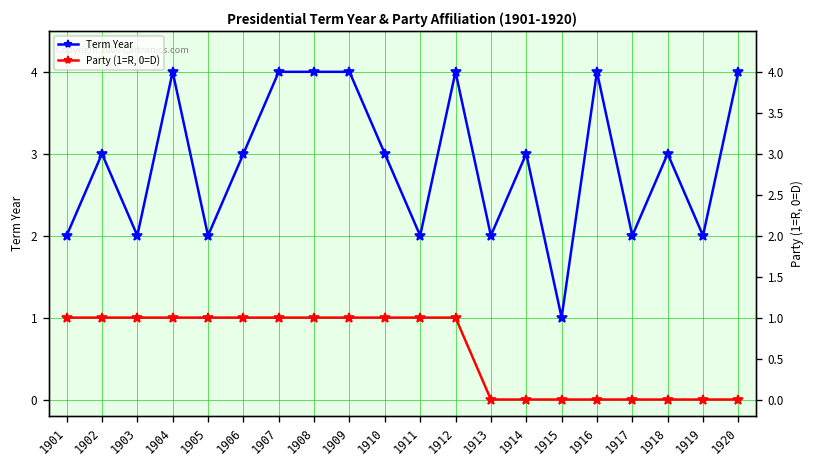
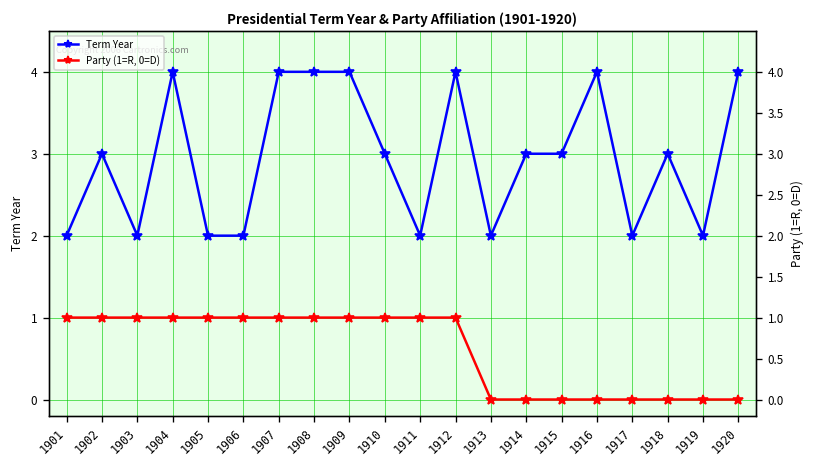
  {
    "Term Year": {
      "1901": 2,
      "1902": 3,
      "1903": 2,
      "1905": 2,
-     "1906": 3,
+     "1906": 2,
      "1907": 4,
      "1908": 4,
      "1909": 4,
      "1910": 3,
      "1911": 2,
      "1912": 4,
      "1913": 2,
      "1914": 3,
-     "1915": 1,
+     "1915": 3,
      "1916": 4,
      "1917": 2,
      "1918": 3,
      "1919": 2,
      "1920": 4
    },
    "Party (1=R, 0=D)": {
      "1901": 1,
      "1902": 1,
      "1903": 1,
      "1904": 1,
      "1905": 1,
      "1906": 1,
      "1907": 1,
      "1908": 1,
      "1909": 1,
      "1910": 1,
      "1911": 1,
      "1912": 1,
      "1913": 0,
      "1914": 0,
      "1915": 0,
      "1916": 0,
      "1917": 0,
      "1918": 0,
      "1919": 0,
      "1920": 0
    }
  }
